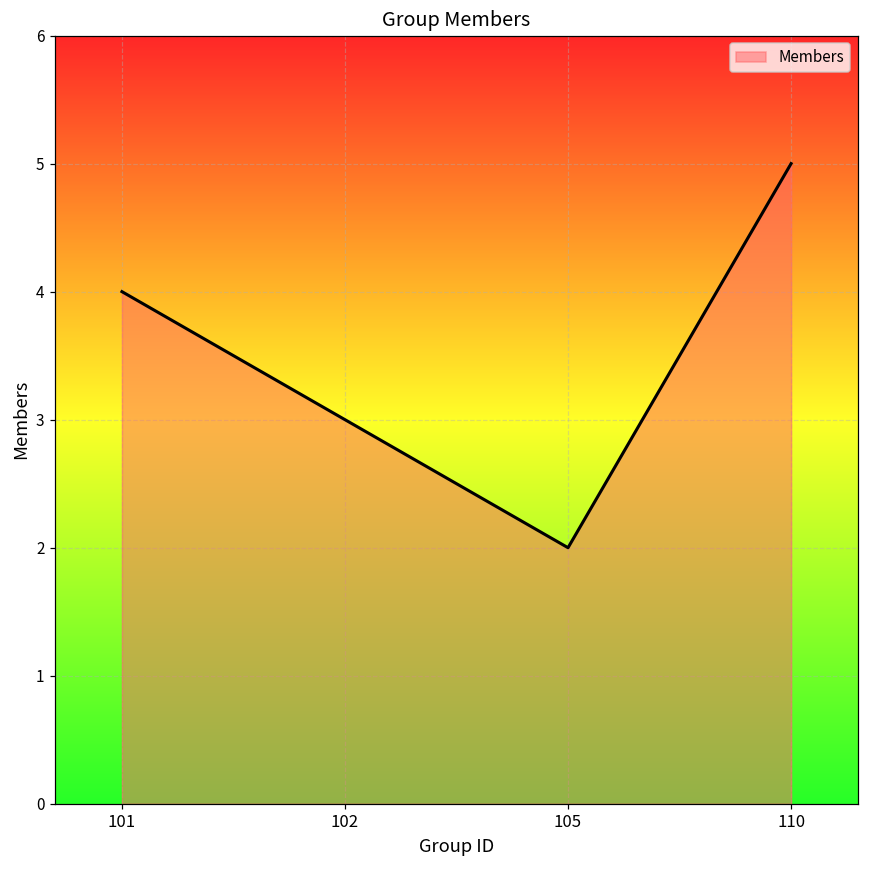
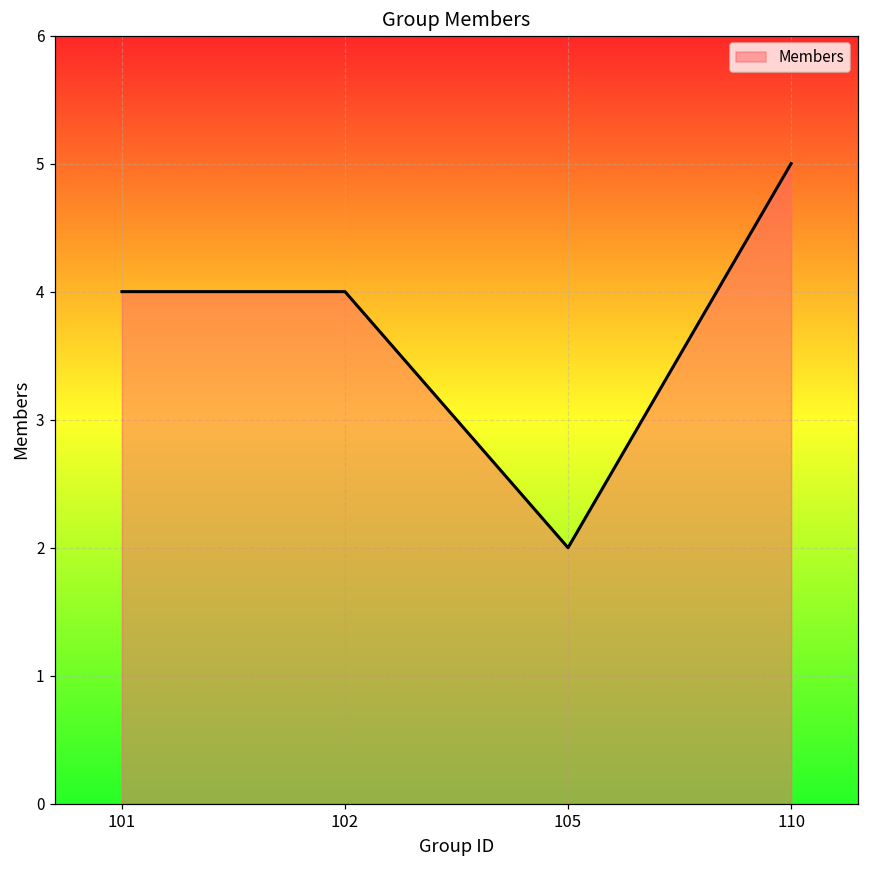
  {
    "101": 4,
-   "102": 3,
+   "102": 4,
    "105": 2,
    "110": 5
  }
